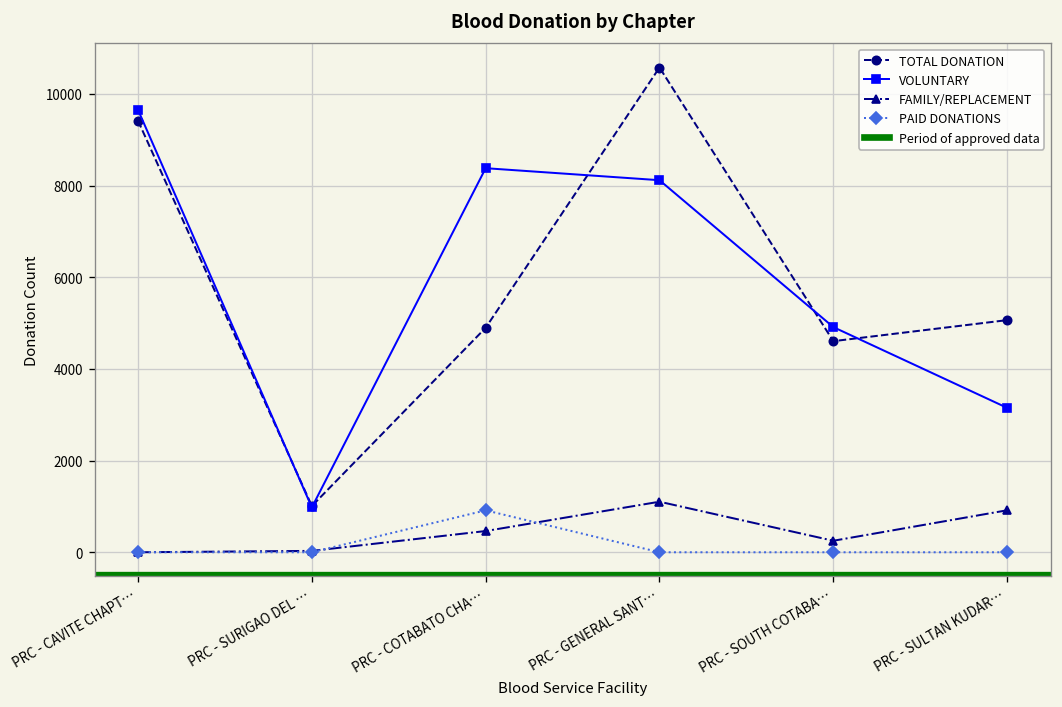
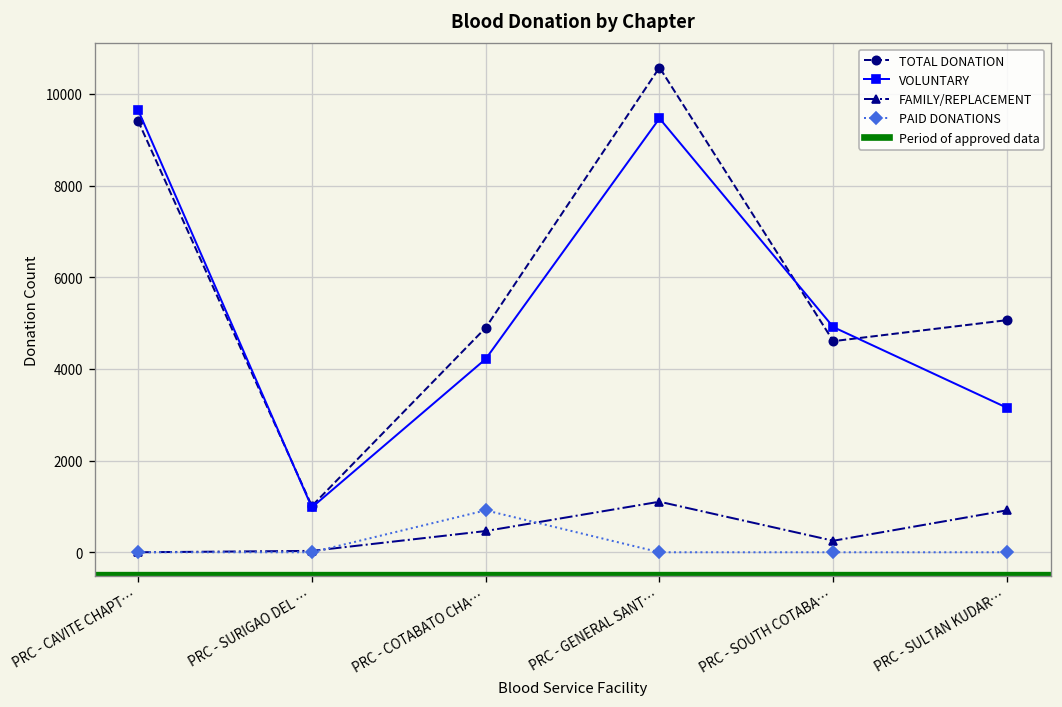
  {
    "VOLUNTARY": {
      "PRC - CAVITE CHAPT…": 9700,
-     "PRC - COTABATO CHA…": 8400,
-     "PRC - GENERAL SANT…": 8100,
+     "PRC - COTABATO CHA…": 4200,
+     "PRC - GENERAL SANT…": 9500,
      "PRC - SOUTH COTABA…": 4900,
      "PRC - SULTAN KUDAR…": 3200
    },
    "PAID DONATIONS": {
      "PRC - COTABATO CHA…": 900,
      "PRC - GENERAL SANT…": 0,
      "PRC - SOUTH COTABA…": 0,
      "PRC - SULTAN KUDAR…": 0
    }
  }
